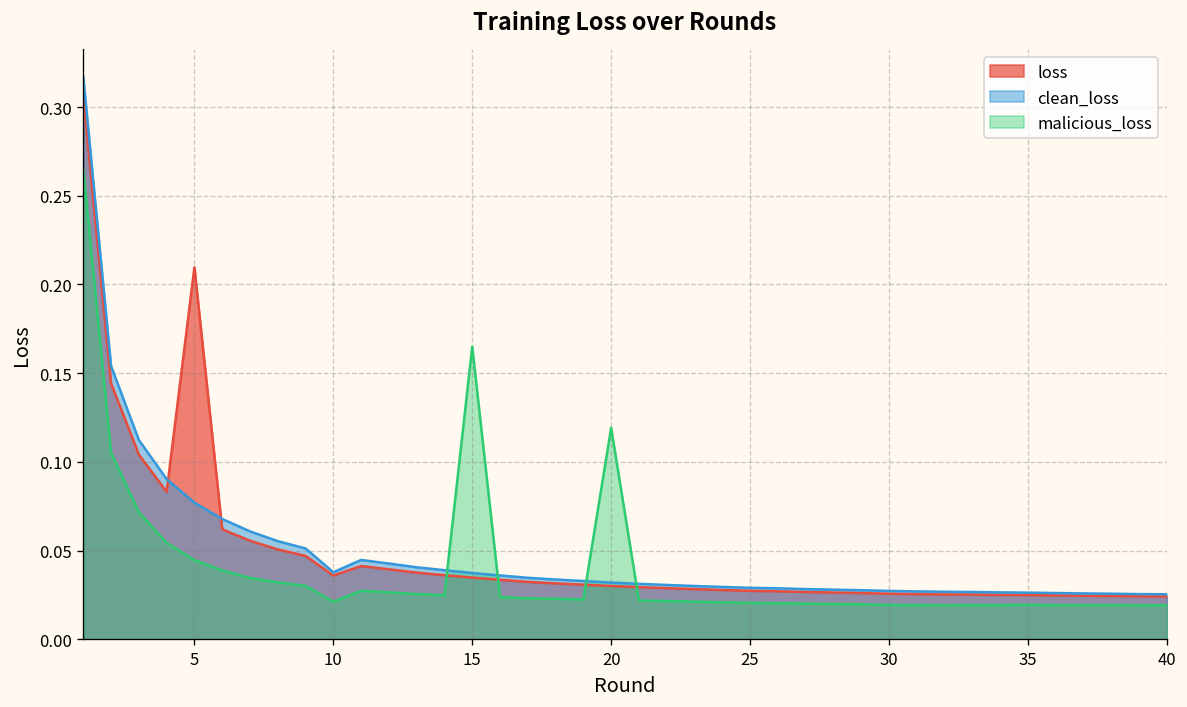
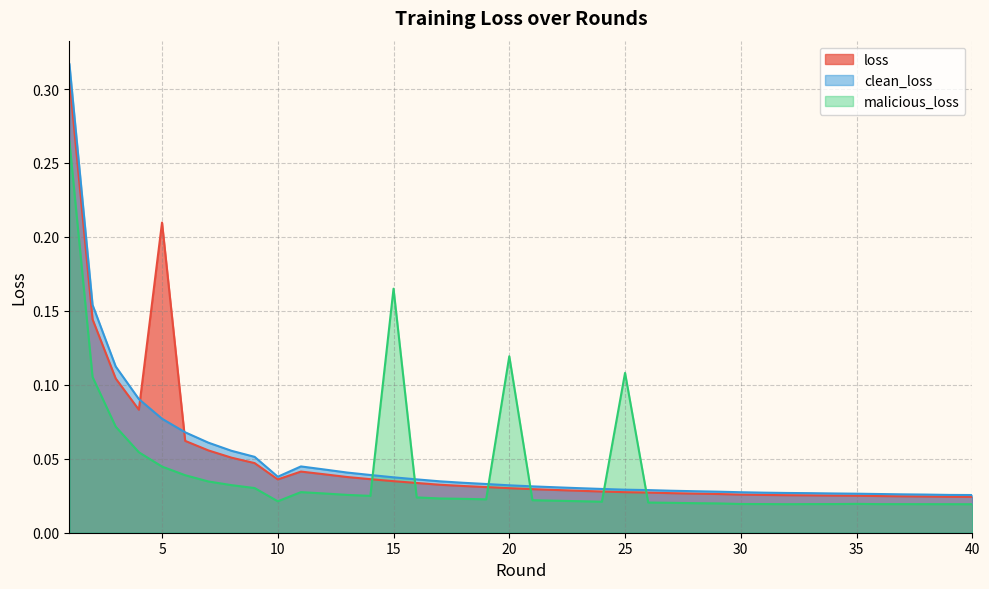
  {
    "loss": {
      "5": 0.210,
      "10": 0.036,
      "15": 0.035,
      "20": 0.030
    },
    "clean_loss": {
      "5": 0.077,
      "10": 0.038,
      "15": 0.037,
      "20": 0.032
    },
    "malicious_loss": {
      "5": 0.045,
      "10": 0.021,
      "15": 0.165,
      "20": 0.119,
-     "25": 0.021,
+     "25": 0.108,
      "30": 0.019,
      "35": 0.020,
      "40": 0.019
    }
  }
